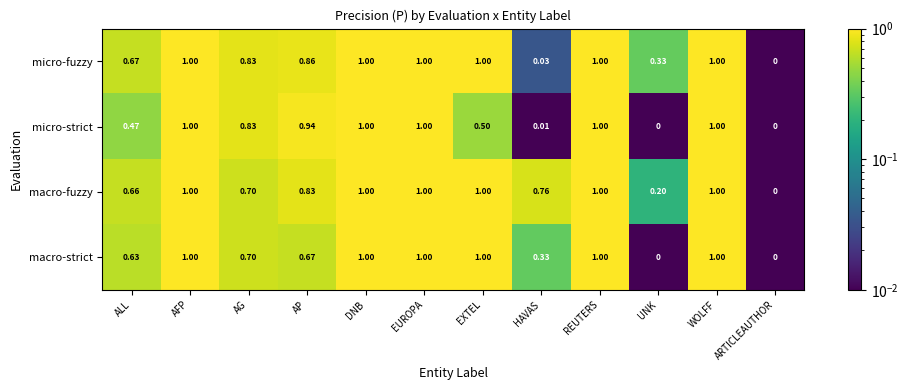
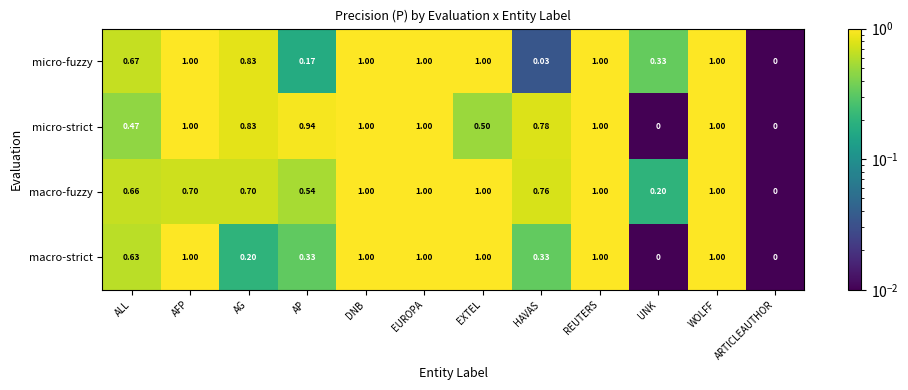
  {
    "micro-fuzzy": {
      "ALL": 0.67,
      "AFP": 1.00,
      "AG": 0.83,
-     "AP": 0.86,
+     "AP": 0.17,
      "DNB": 1.00,
      "EUROPA": 1.00,
      "EXTEL": 1.00,
      "HAVAS": 0.03,
      "REUTERS": 1.00,
      "UNK": 0.33,
      "WOLFF": 1.00,
      "ARTICLEAUTHOR": 0
    },
    "micro-strict": {
      "ALL": 0.47,
      "AFP": 1.00,
      "AG": 0.83,
      "AP": 0.94,
      "DNB": 1.00,
      "EUROPA": 1.00,
      "EXTEL": 0.50,
-     "HAVAS": 0.01,
+     "HAVAS": 0.78,
      "REUTERS": 1.00,
      "UNK": 0,
      "WOLFF": 1.00,
      "ARTICLEAUTHOR": 0
    },
    "macro-fuzzy": {
      "ALL": 0.66,
-     "AFP": 1.00,
+     "AFP": 0.70,
      "AG": 0.70,
-     "AP": 0.83,
+     "AP": 0.54,
      "DNB": 1.00,
      "EUROPA": 1.00,
      "EXTEL": 1.00,
      "HAVAS": 0.76,
      "REUTERS": 1.00,
      "UNK": 0.20,
      "WOLFF": 1.00,
      "ARTICLEAUTHOR": 0
    },
    "macro-strict": {
      "ALL": 0.63,
      "AFP": 1.00,
-     "AG": 0.70,
-     "AP": 0.67,
+     "AG": 0.20,
+     "AP": 0.33,
      "DNB": 1.00,
      "EUROPA": 1.00,
      "EXTEL": 1.00,
      "HAVAS": 0.33,
      "REUTERS": 1.00,
      "UNK": 0,
      "WOLFF": 1.00,
      "ARTICLEAUTHOR": 0
    }
  }
